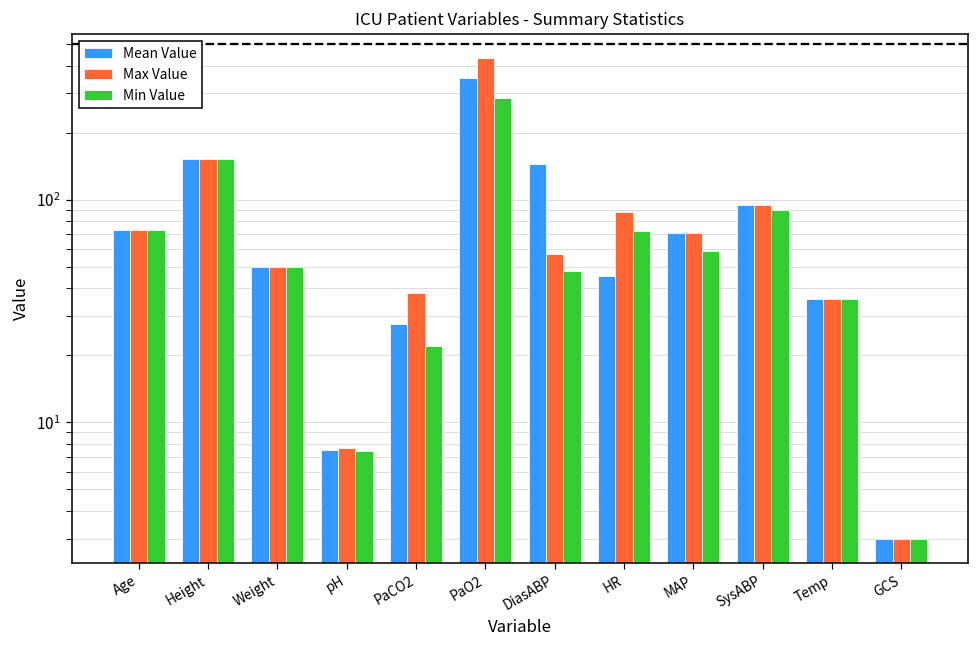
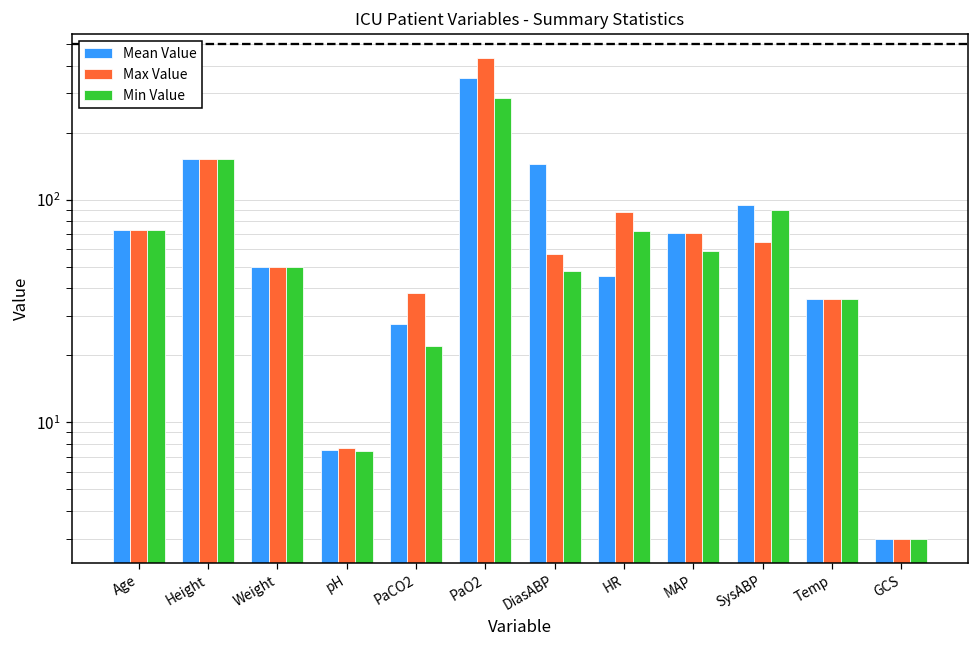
  {
    "Mean Value": {
      "Age": 73,
      "Height": 150,
      "Weight": 50,
      "pH": 7.5,
      "PaCO2": 28,
      "PaO2": 350,
      "DiasABP": 140,
      "HR": 45,
      "MAP": 71,
      "SysABP": 100,
      "Temp": 36,
      "GCS": 3
    },
    "Max Value": {
      "Age": 73,
      "Height": 150,
      "Weight": 50,
      "pH": 7.6,
      "PaCO2": 38,
      "PaO2": 430,
      "DiasABP": 57,
      "HR": 90,
      "MAP": 71,
-     "SysABP": 100,
+     "SysABP": 65,
      "Temp": 36,
      "GCS": 3
    },
    "Min Value": {
      "Age": 73,
      "Height": 150,
      "Weight": 50,
      "pH": 7.4,
      "PaCO2": 22,
      "PaO2": 290,
      "DiasABP": 48,
      "HR": 72,
      "MAP": 59,
      "SysABP": 90,
      "Temp": 36,
      "GCS": 3
    }
  }
